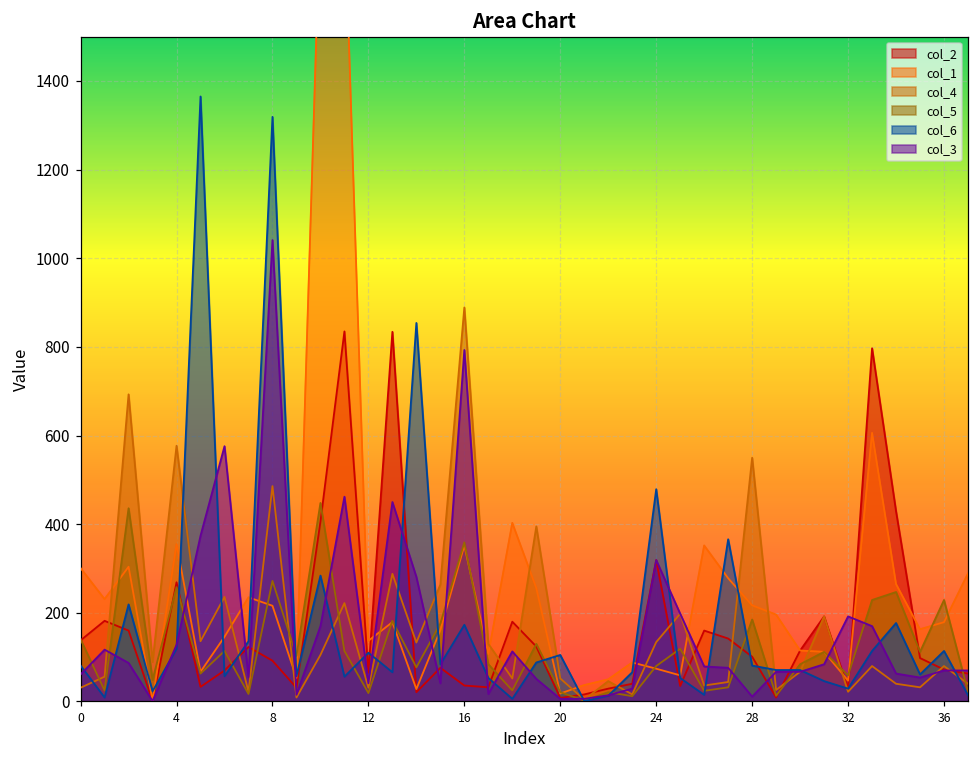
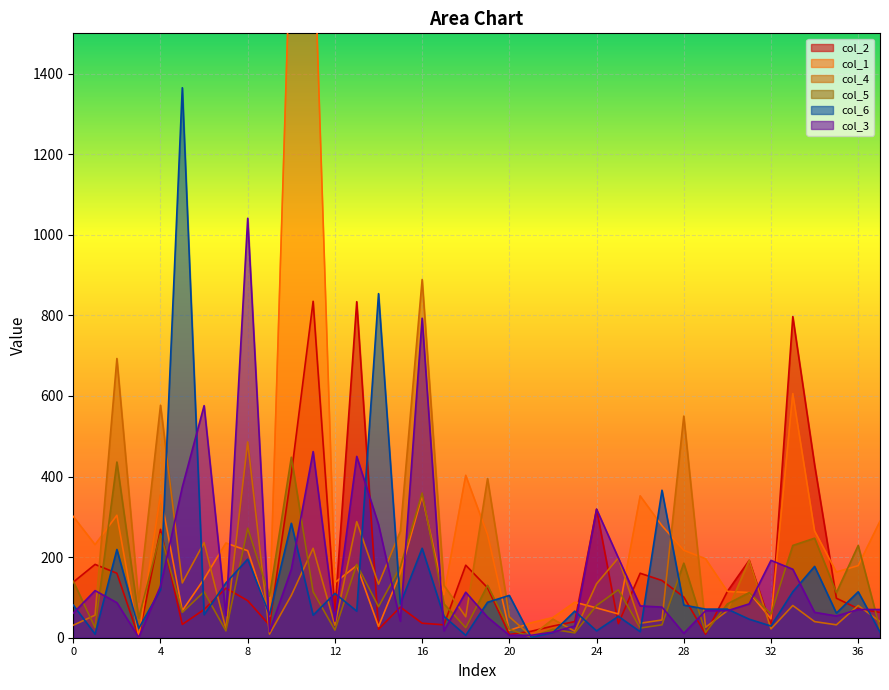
  {
    "col_2": {
      "4": 270,
      "8": 90,
      "12": 70,
      "16": 40,
      "28": 100
    },
    "col_6": {
      "0": 80,
      "4": 120,
-     "8": 1320,
+     "8": 200,
      "12": 110,
-     "16": 170,
+     "16": 220,
      "20": 110,
-     "24": 480,
+     "24": 20,
      "28": 80,
      "36": 110
    },
    "col_3": {
      "0": 60,
      "4": 130,
      "8": 1040,
      "12": 40,
      "16": 790,
      "28": 10,
      "32": 190
    }
  }
